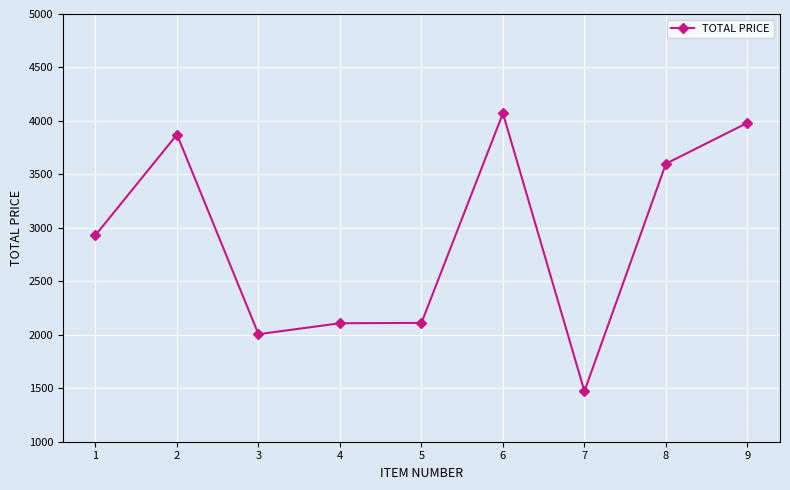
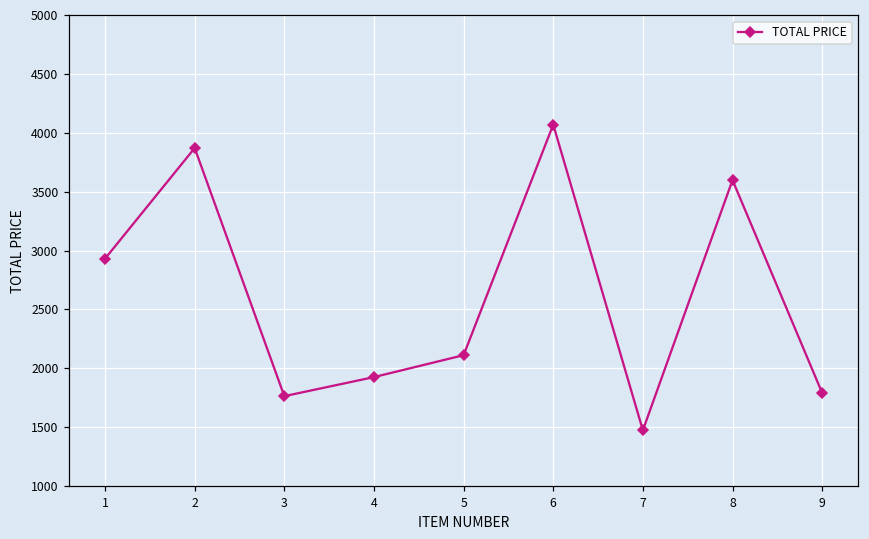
  {
    "1": 2930,
    "2": 3870,
-   "3": 2010,
-   "4": 2110,
+   "3": 1760,
+   "4": 1930,
    "5": 2110,
    "6": 4070,
    "7": 1470,
    "8": 3600,
-   "9": 3980
+   "9": 1790
  }
